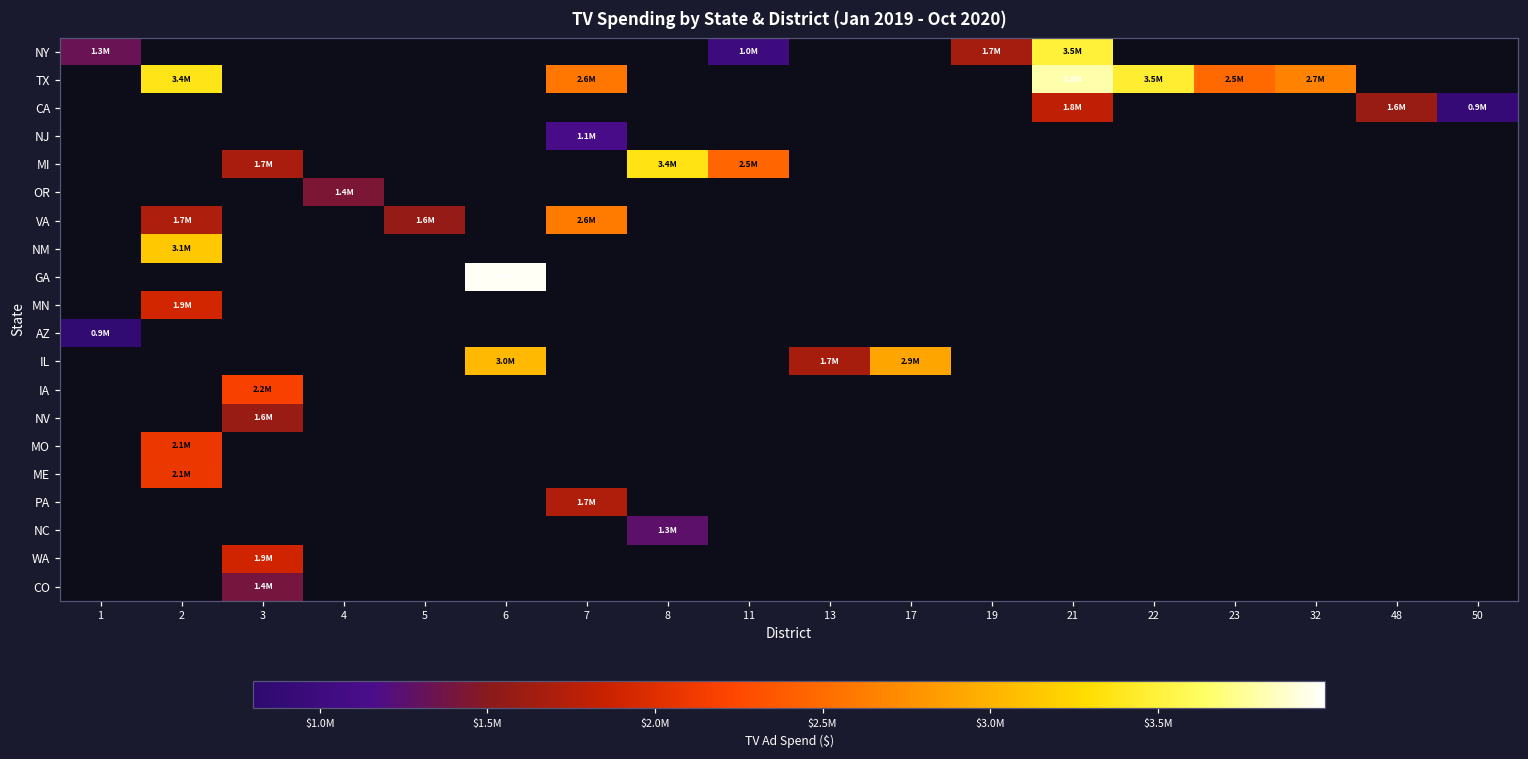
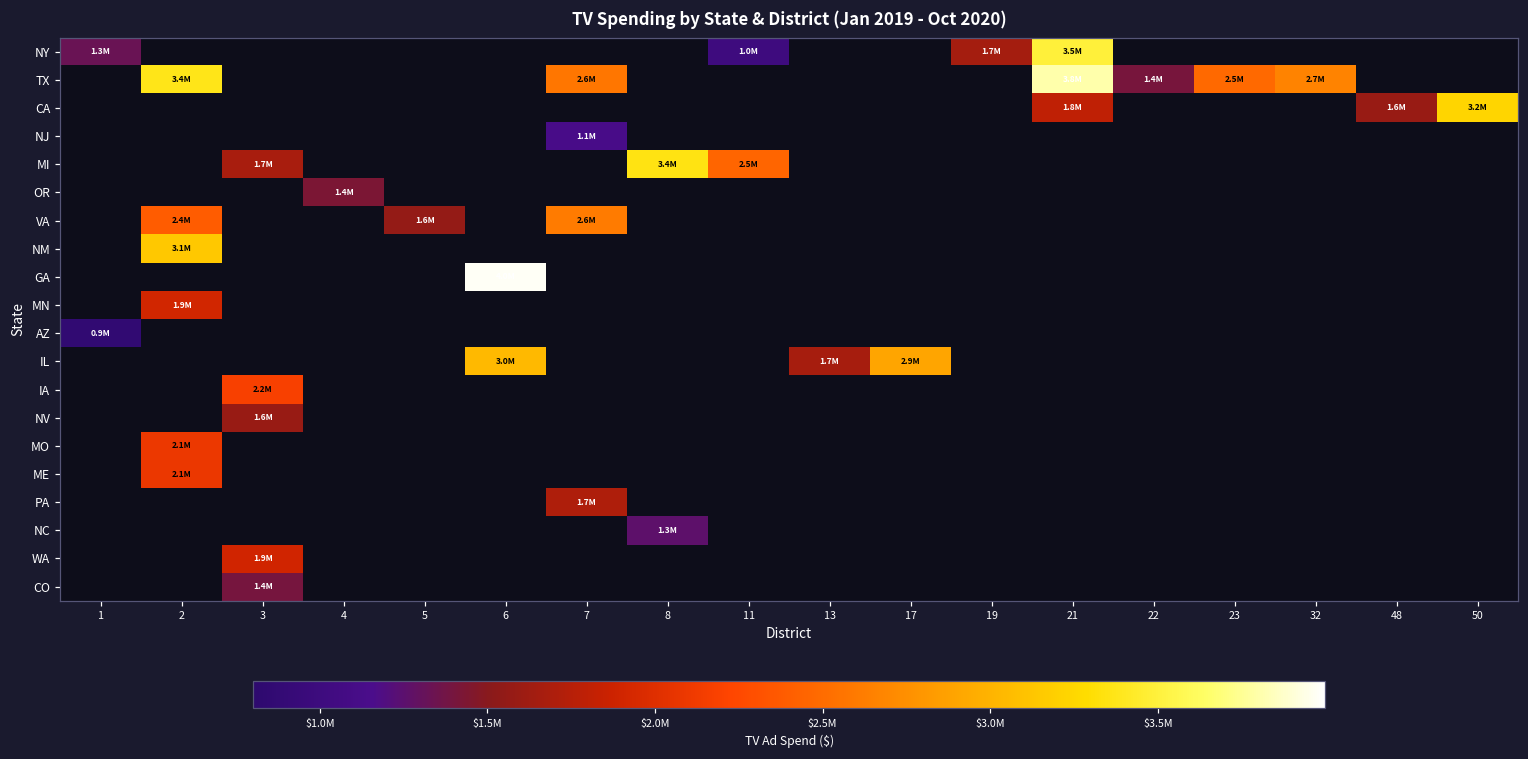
  {
    "NY": {
      "1": "1.3M",
      "11": "1.0M",
      "19": "1.7M",
      "21": "3.5M"
    },
    "TX": {
      "2": "3.4M",
      "7": "2.6M",
      "21": "3.8M",
-     "22": "3.5M",
+     "22": "1.4M",
      "23": "2.5M",
      "32": "2.7M"
    },
    "CA": {
      "21": "1.8M",
      "48": "1.6M",
-     "50": "0.9M"
+     "50": "3.2M"
    },
    "NJ": {
      "7": "1.1M"
    },
    "MI": {
      "3": "1.7M",
      "8": "3.4M",
      "11": "2.5M"
    },
    "OR": {
      "4": "1.4M"
    },
    "VA": {
-     "2": "1.7M",
+     "2": "2.4M",
      "5": "1.6M",
      "7": "2.6M"
    },
    "NM": {
      "2": "3.1M"
    },
    "MN": {
      "2": "1.9M"
    },
    "AZ": {
      "1": "0.9M"
    },
    "IL": {
      "6": "3.0M",
      "13": "1.7M",
      "17": "2.9M"
    },
    "IA": {
      "3": "2.2M"
    },
    "NV": {
      "3": "1.6M"
    },
    "MO": {
      "2": "2.1M"
    },
    "ME": {
      "2": "2.1M"
    },
    "PA": {
      "7": "1.7M"
    },
    "NC": {
      "8": "1.3M"
    },
    "WA": {
      "3": "1.9M"
    },
    "CO": {
      "3": "1.4M"
    }
  }
